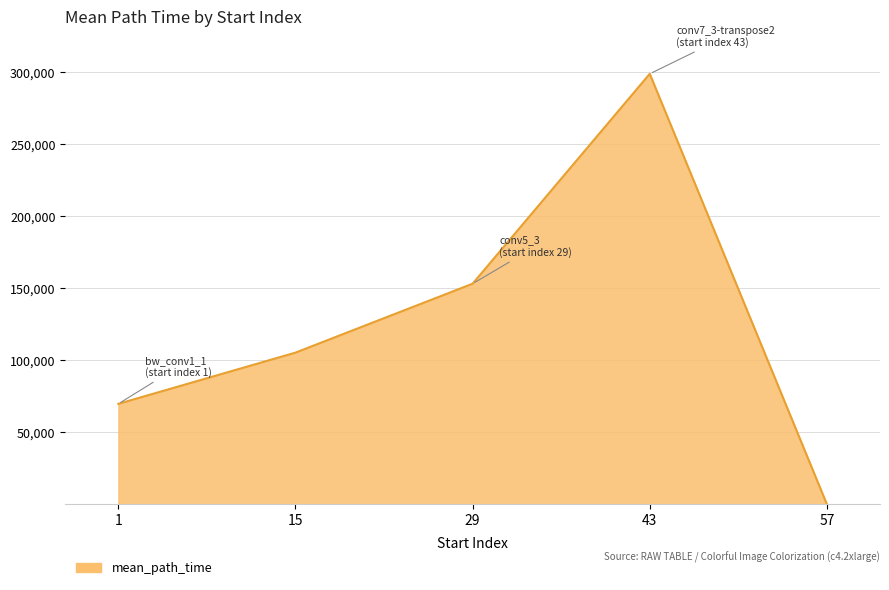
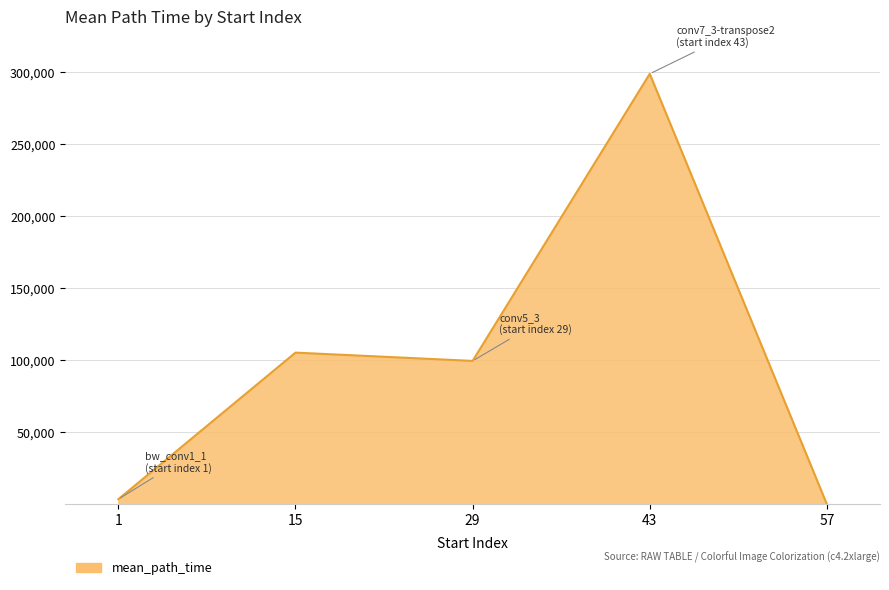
  {
-   "1": "70,000",
+   "1": "4,000",
    "15": "105,000",
-   "29": "153,000",
+   "29": "100,000",
    "57": "0"
  }
